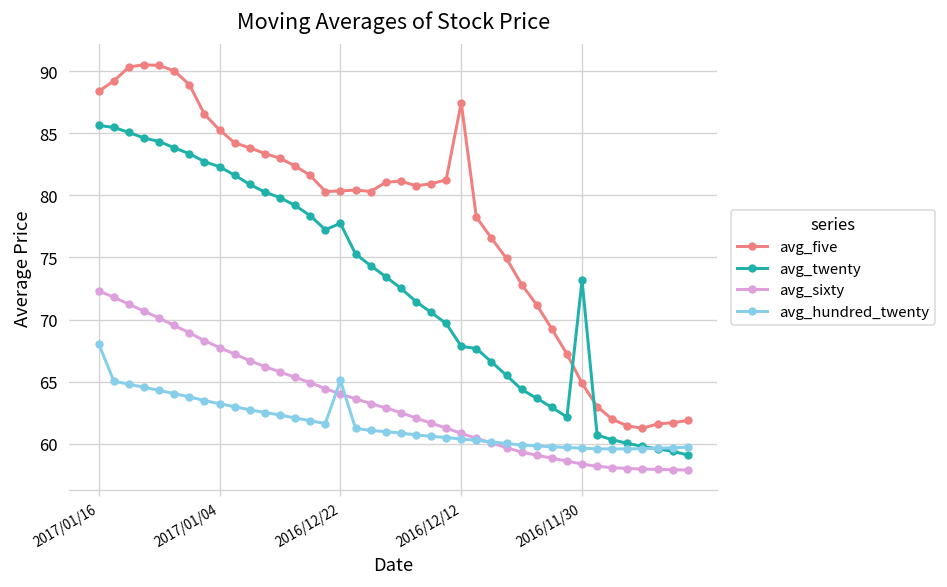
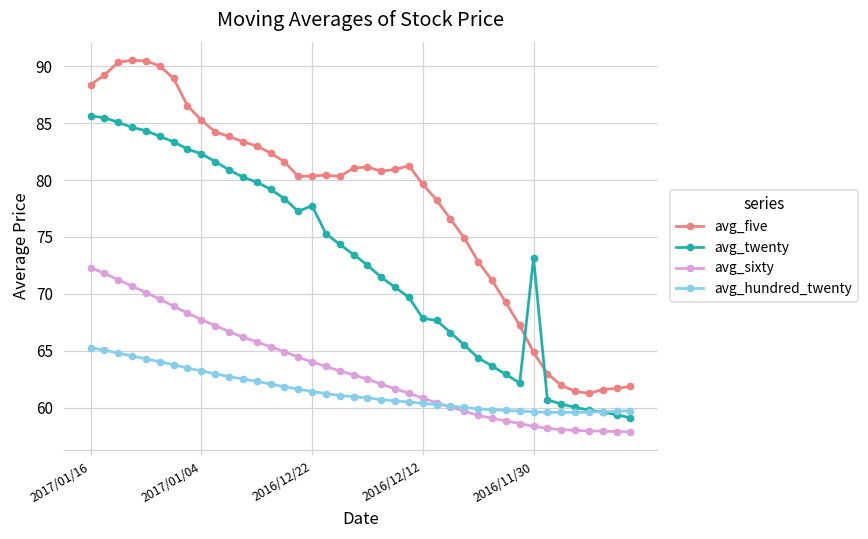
  {
    "avg_five": {
      "2017/01/16": 88.4,
      "2017/01/04": 85.3,
      "2016/12/22": 80.4,
-     "2016/12/12": 87.5,
+     "2016/12/12": 79.6,
      "2016/11/30": 64.9
    },
    "avg_twenty": {
      "2017/01/16": 85.7,
      "2017/01/04": 82.3,
      "2016/12/22": 77.8,
      "2016/12/12": 67.8,
      "2016/11/30": 73.2
    },
    "avg_sixty": {
      "2017/01/16": 72.3,
      "2017/01/04": 67.7,
      "2016/12/22": 64.0,
      "2016/12/12": 60.8,
      "2016/11/30": 58.3
    },
    "avg_hundred_twenty": {
-     "2017/01/16": 68.0,
+     "2017/01/16": 65.3,
      "2017/01/04": 63.2,
-     "2016/12/22": 65.1,
+     "2016/12/22": 61.4,
      "2016/12/12": 60.4,
      "2016/11/30": 59.6
    }
  }
